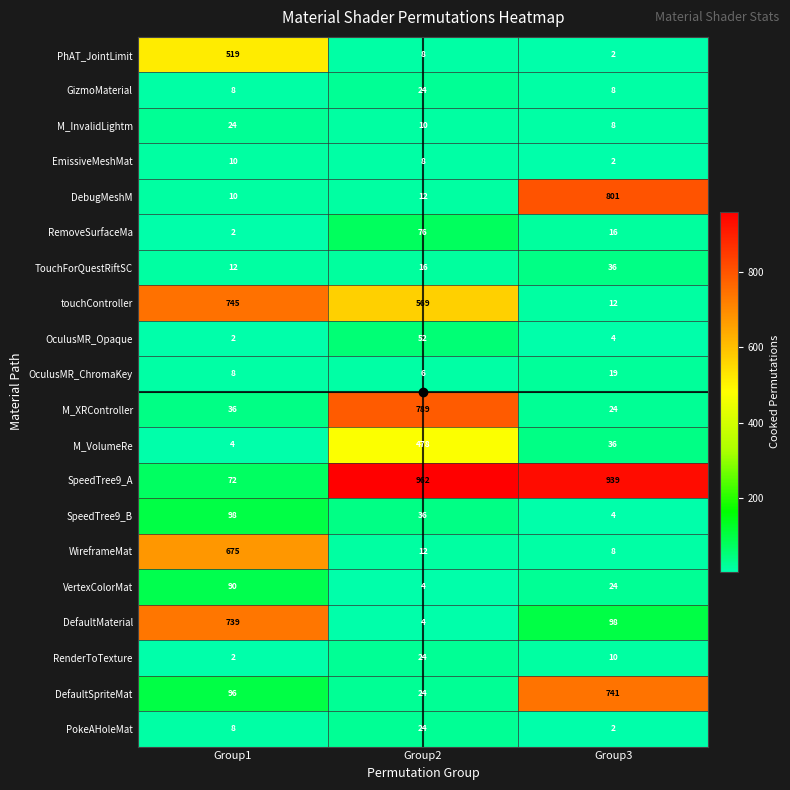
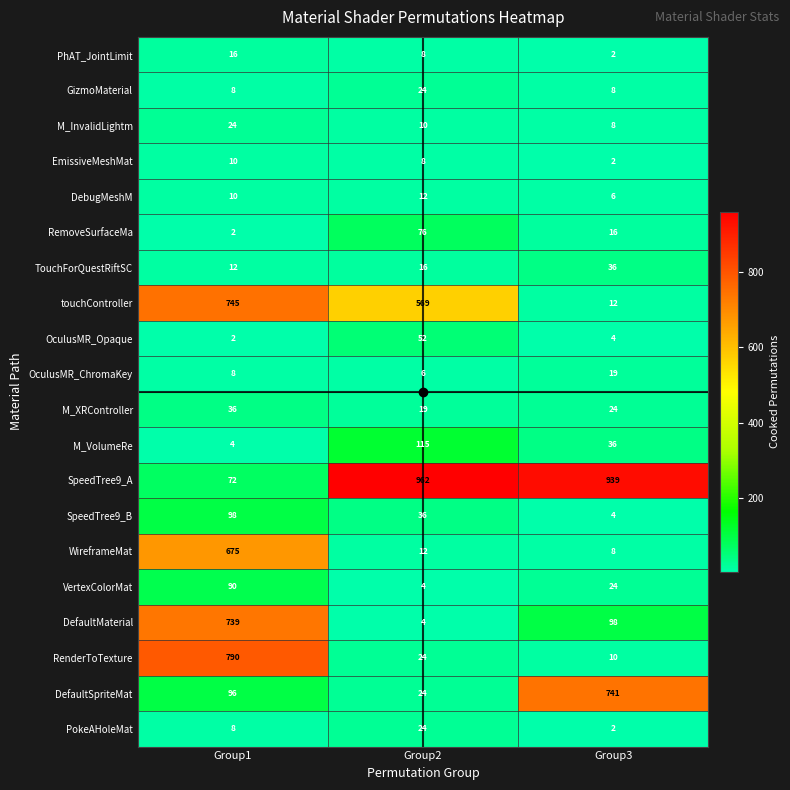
  {
    "PhAT_JointLimit": {
-     "Group1": 519,
+     "Group1": 16,
      "Group2": 8,
      "Group3": 2
    },
    "GizmoMaterial": {
      "Group1": 8,
      "Group2": 24,
      "Group3": 8
    },
    "M_InvalidLightm": {
      "Group1": 24,
      "Group2": 10,
      "Group3": 8
    },
    "EmissiveMeshMat": {
      "Group1": 10,
      "Group2": 8,
      "Group3": 2
    },
    "DebugMeshM": {
      "Group1": 10,
      "Group2": 12,
-     "Group3": 801
+     "Group3": 6
    },
    "RemoveSurfaceMa": {
      "Group1": 2,
      "Group2": 76,
      "Group3": 16
    },
    "TouchForQuestRiftSC": {
      "Group1": 12,
      "Group2": 16,
      "Group3": 36
    },
    "touchController": {
      "Group1": 745,
      "Group2": 569,
      "Group3": 12
    },
    "OculusMR_Opaque": {
      "Group1": 2,
      "Group2": 52,
      "Group3": 4
    },
    "OculusMR_ChromaKey": {
      "Group1": 8,
      "Group2": 6,
      "Group3": 19
    },
    "M_XRController": {
      "Group1": 36,
-     "Group2": 789,
+     "Group2": 19,
      "Group3": 24
    },
    "M_VolumeRe": {
      "Group1": 4,
-     "Group2": 478,
+     "Group2": 115,
      "Group3": 36
    },
    "SpeedTree9_A": {
      "Group1": 72,
      "Group2": 962,
      "Group3": 939
    },
    "SpeedTree9_B": {
      "Group1": 98,
      "Group2": 36,
      "Group3": 4
    },
    "WireframeMat": {
      "Group1": 675,
      "Group2": 12,
      "Group3": 8
    },
    "VertexColorMat": {
      "Group1": 90,
      "Group2": 4,
      "Group3": 24
    },
    "DefaultMaterial": {
      "Group1": 739,
      "Group2": 4,
      "Group3": 98
    },
    "RenderToTexture": {
-     "Group1": 2,
+     "Group1": 790,
      "Group2": 24,
      "Group3": 10
    },
    "DefaultSpriteMat": {
      "Group1": 96,
      "Group2": 24,
      "Group3": 741
    },
    "PokeAHoleMat": {
      "Group1": 8,
      "Group2": 24,
      "Group3": 2
    }
  }
